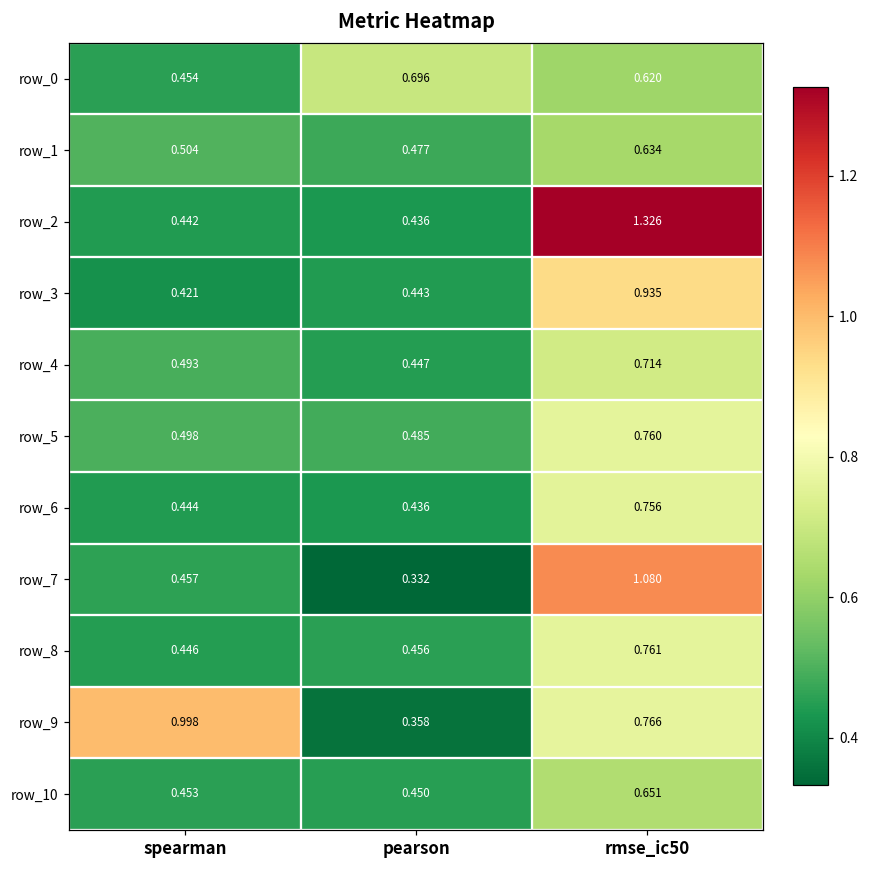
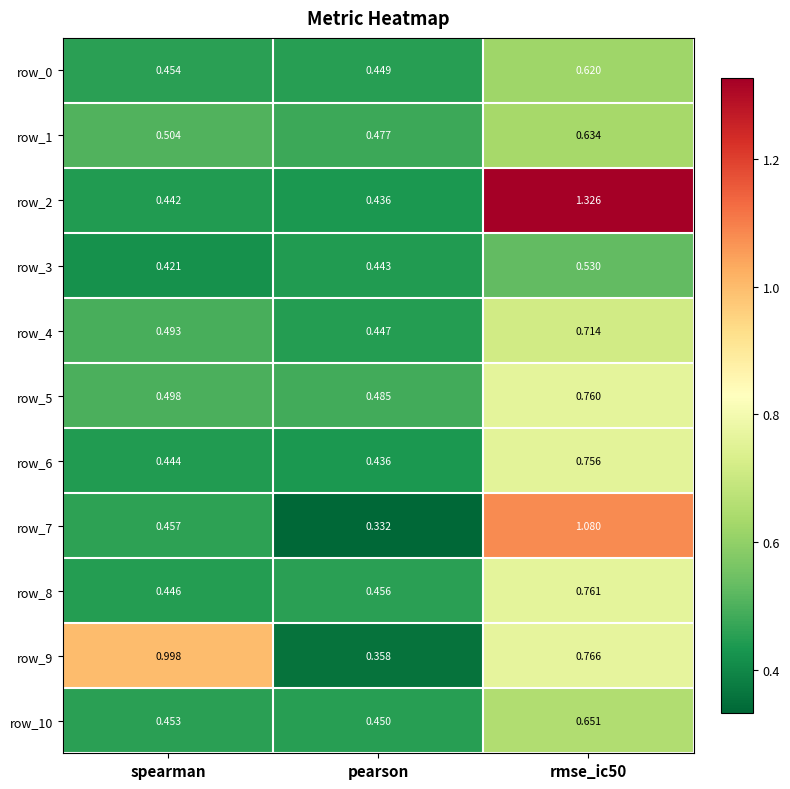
  {
    "row_0": {
      "spearman": 0.454,
-     "pearson": 0.696,
+     "pearson": 0.449,
      "rmse_ic50": 0.620
    },
    "row_1": {
      "spearman": 0.504,
      "pearson": 0.477,
      "rmse_ic50": 0.634
    },
    "row_2": {
      "spearman": 0.442,
      "pearson": 0.436,
      "rmse_ic50": 1.326
    },
    "row_3": {
      "spearman": 0.421,
      "pearson": 0.443,
-     "rmse_ic50": 0.935
+     "rmse_ic50": 0.530
    },
    "row_4": {
      "spearman": 0.493,
      "pearson": 0.447,
      "rmse_ic50": 0.714
    },
    "row_5": {
      "spearman": 0.498,
      "pearson": 0.485,
      "rmse_ic50": 0.760
    },
    "row_6": {
      "spearman": 0.444,
      "pearson": 0.436,
      "rmse_ic50": 0.756
    },
    "row_7": {
      "spearman": 0.457,
      "pearson": 0.332,
      "rmse_ic50": 1.080
    },
    "row_8": {
      "spearman": 0.446,
      "pearson": 0.456,
      "rmse_ic50": 0.761
    },
    "row_9": {
      "spearman": 0.998,
      "pearson": 0.358,
      "rmse_ic50": 0.766
    },
    "row_10": {
      "spearman": 0.453,
      "pearson": 0.450,
      "rmse_ic50": 0.651
    }
  }
